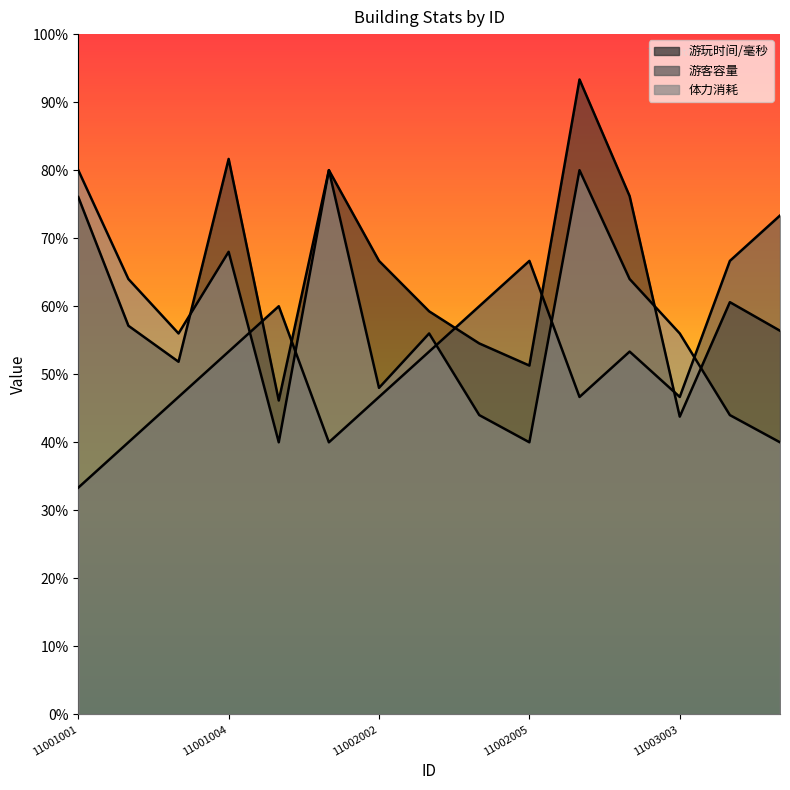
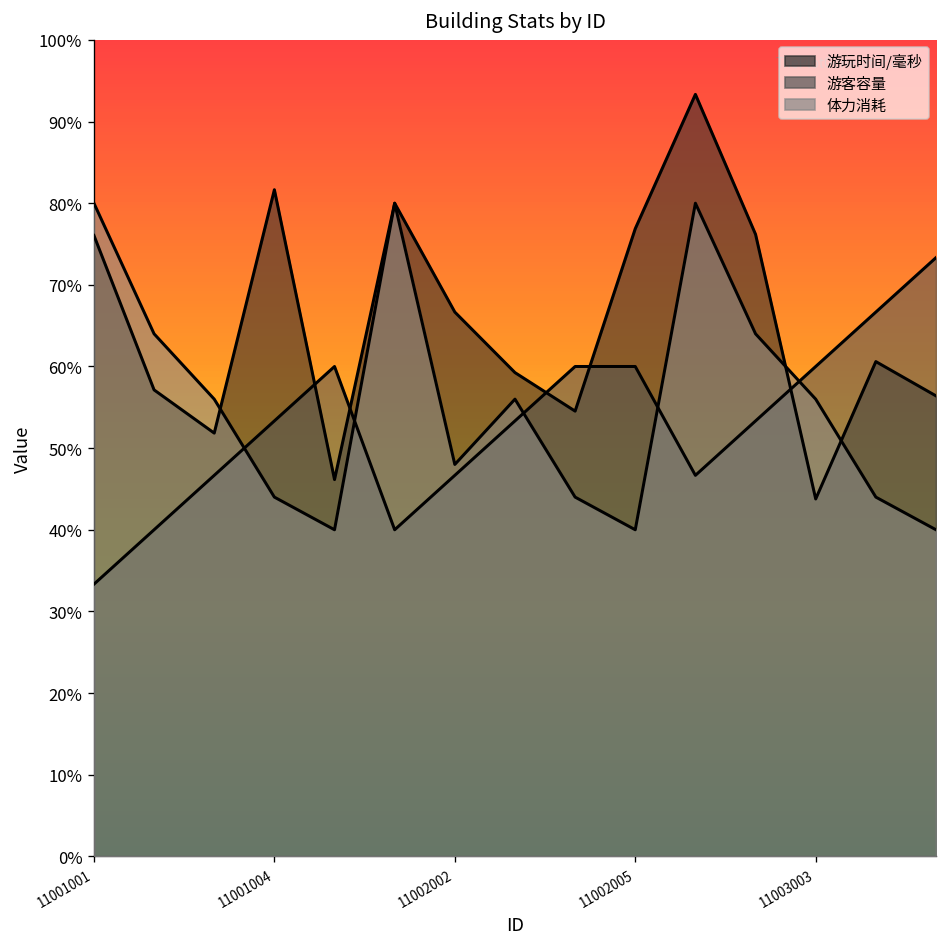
  {
    "游玩时间/毫秒": {
      "11001001": "76%",
      "11001004": "82%",
      "11002002": "67%",
-     "11002005": "51%",
+     "11002005": "77%",
      "11003003": "44%"
    },
    "游客容量": {
      "11001001": "33%",
      "11001004": "53%",
      "11002002": "47%",
-     "11002005": "67%",
-     "11003003": "47%"
+     "11002005": "60%",
+     "11003003": "60%"
    },
    "体力消耗": {
      "11001001": "80%",
-     "11001004": "68%",
+     "11001004": "44%",
      "11002002": "48%",
      "11002005": "40%",
      "11003003": "56%"
    }
  }
